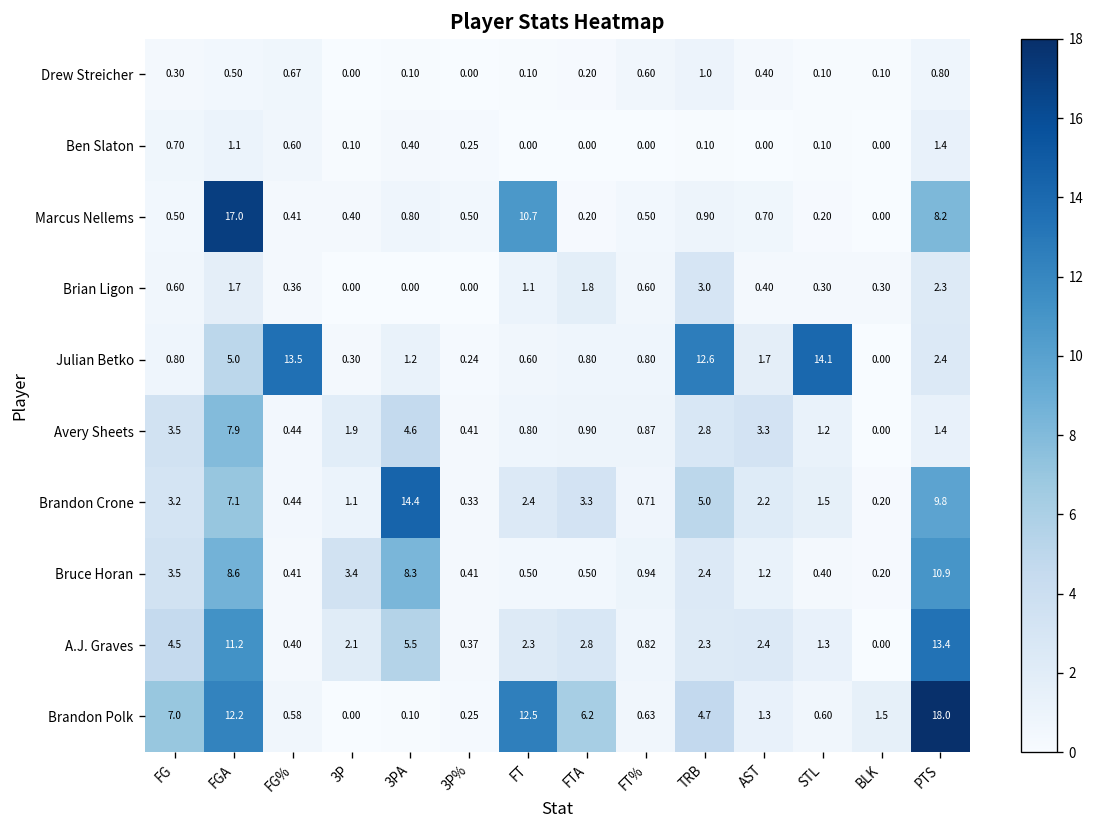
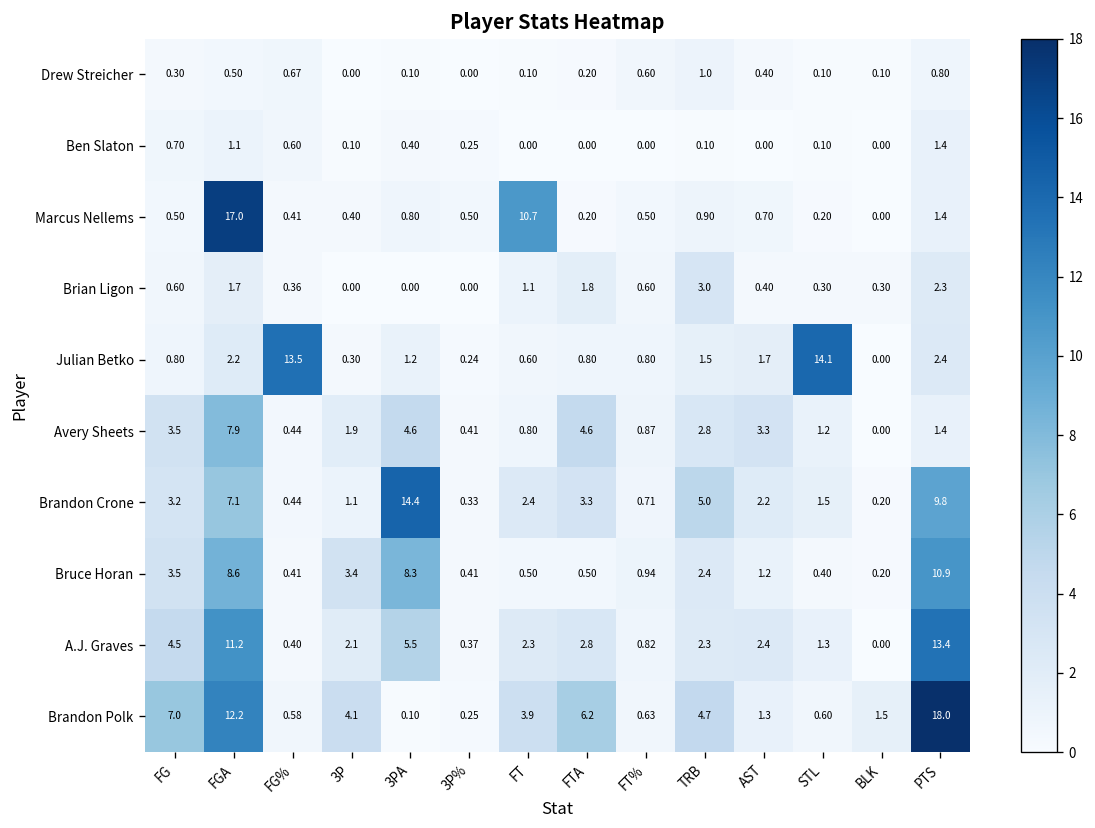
  {
    "Drew Streicher": {
      "FG": 0.30,
      "FGA": 0.50,
      "FG%": 0.67,
      "3P": 0.00,
      "3PA": 0.10,
      "3P%": 0.00,
      "FT": 0.10,
      "FTA": 0.20,
      "FT%": 0.60,
      "TRB": 1.0,
      "AST": 0.40,
      "STL": 0.10,
      "BLK": 0.10,
      "PTS": 0.80
    },
    "Ben Slaton": {
      "FG": 0.70,
      "FGA": 1.1,
      "FG%": 0.60,
      "3P": 0.10,
      "3PA": 0.40,
      "3P%": 0.25,
      "FT": 0.00,
      "FTA": 0.00,
      "FT%": 0.00,
      "TRB": 0.10,
      "AST": 0.00,
      "STL": 0.10,
      "BLK": 0.00,
      "PTS": 1.4
    },
    "Marcus Nellems": {
      "FG": 0.50,
      "FGA": 17.0,
      "FG%": 0.41,
      "3P": 0.40,
      "3PA": 0.80,
      "3P%": 0.50,
      "FT": 10.7,
      "FTA": 0.20,
      "FT%": 0.50,
      "TRB": 0.90,
      "AST": 0.70,
      "STL": 0.20,
      "BLK": 0.00,
-     "PTS": 8.2
+     "PTS": 1.4
    },
    "Brian Ligon": {
      "FG": 0.60,
      "FGA": 1.7,
      "FG%": 0.36,
      "3P": 0.00,
      "3PA": 0.00,
      "3P%": 0.00,
      "FT": 1.1,
      "FTA": 1.8,
      "FT%": 0.60,
      "TRB": 3.0,
      "AST": 0.40,
      "STL": 0.30,
      "BLK": 0.30,
      "PTS": 2.3
    },
    "Julian Betko": {
      "FG": 0.80,
-     "FGA": 5.0,
+     "FGA": 2.2,
      "FG%": 13.5,
      "3P": 0.30,
      "3PA": 1.2,
      "3P%": 0.24,
      "FT": 0.60,
      "FTA": 0.80,
      "FT%": 0.80,
-     "TRB": 12.6,
+     "TRB": 1.5,
      "AST": 1.7,
      "STL": 14.1,
      "BLK": 0.00,
      "PTS": 2.4
    },
    "Avery Sheets": {
      "FG": 3.5,
      "FGA": 7.9,
      "FG%": 0.44,
      "3P": 1.9,
      "3PA": 4.6,
      "3P%": 0.41,
      "FT": 0.80,
-     "FTA": 0.90,
+     "FTA": 4.6,
      "FT%": 0.87,
      "TRB": 2.8,
      "AST": 3.3,
      "STL": 1.2,
      "BLK": 0.00,
      "PTS": 1.4
    },
    "Brandon Crone": {
      "FG": 3.2,
      "FGA": 7.1,
      "FG%": 0.44,
      "3P": 1.1,
      "3PA": 14.4,
      "3P%": 0.33,
      "FT": 2.4,
      "FTA": 3.3,
      "FT%": 0.71,
      "TRB": 5.0,
      "AST": 2.2,
      "STL": 1.5,
      "BLK": 0.20,
      "PTS": 9.8
    },
    "Bruce Horan": {
      "FG": 3.5,
      "FGA": 8.6,
      "FG%": 0.41,
      "3P": 3.4,
      "3PA": 8.3,
      "3P%": 0.41,
      "FT": 0.50,
      "FTA": 0.50,
      "FT%": 0.94,
      "TRB": 2.4,
      "AST": 1.2,
      "STL": 0.40,
      "BLK": 0.20,
      "PTS": 10.9
    },
    "A.J. Graves": {
      "FG": 4.5,
      "FGA": 11.2,
      "FG%": 0.40,
      "3P": 2.1,
      "3PA": 5.5,
      "3P%": 0.37,
      "FT": 2.3,
      "FTA": 2.8,
      "FT%": 0.82,
      "TRB": 2.3,
      "AST": 2.4,
      "STL": 1.3,
      "BLK": 0.00,
      "PTS": 13.4
    },
    "Brandon Polk": {
      "FG": 7.0,
      "FGA": 12.2,
      "FG%": 0.58,
-     "3P": 0.00,
+     "3P": 4.1,
      "3PA": 0.10,
      "3P%": 0.25,
-     "FT": 12.5,
+     "FT": 3.9,
      "FTA": 6.2,
      "FT%": 0.63,
      "TRB": 4.7,
      "AST": 1.3,
      "STL": 0.60,
      "BLK": 1.5,
      "PTS": 18.0
    }
  }
